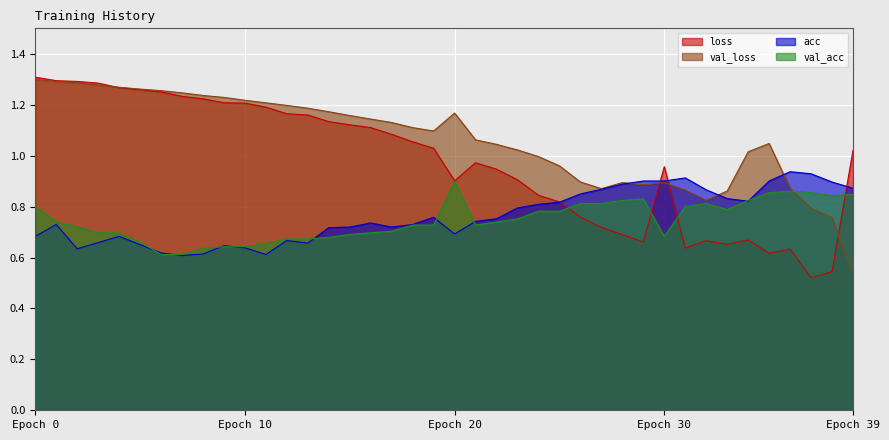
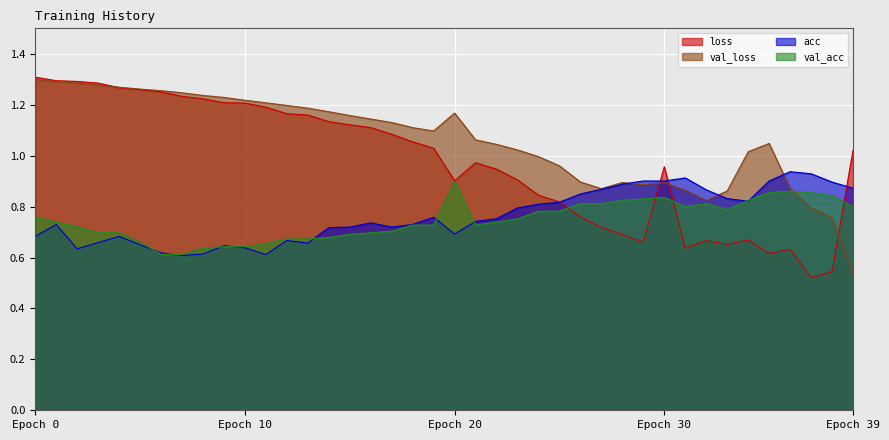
  {
    "loss": {
      "Epoch 10": 1.21,
      "Epoch 30": 0.96,
      "Epoch 39": 1.02
    },
    "val_loss": {
      "Epoch 10": 1.22,
      "Epoch 20": 1.17,
      "Epoch 39": 0.54
    },
    "acc": {
      "Epoch 0": 0.68,
      "Epoch 20": 0.69,
      "Epoch 39": 0.87
    },
    "val_acc": {
-     "Epoch 0": 0.80,
-     "Epoch 30": 0.68,
-     "Epoch 39": 0.85
+     "Epoch 0": 0.76,
+     "Epoch 30": 0.84,
+     "Epoch 39": 0.80
    }
  }
